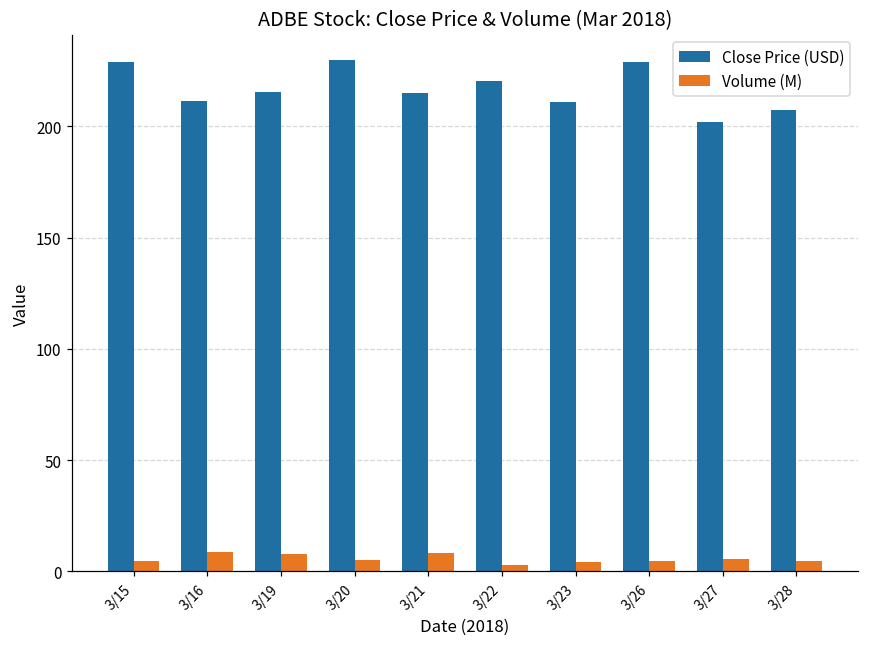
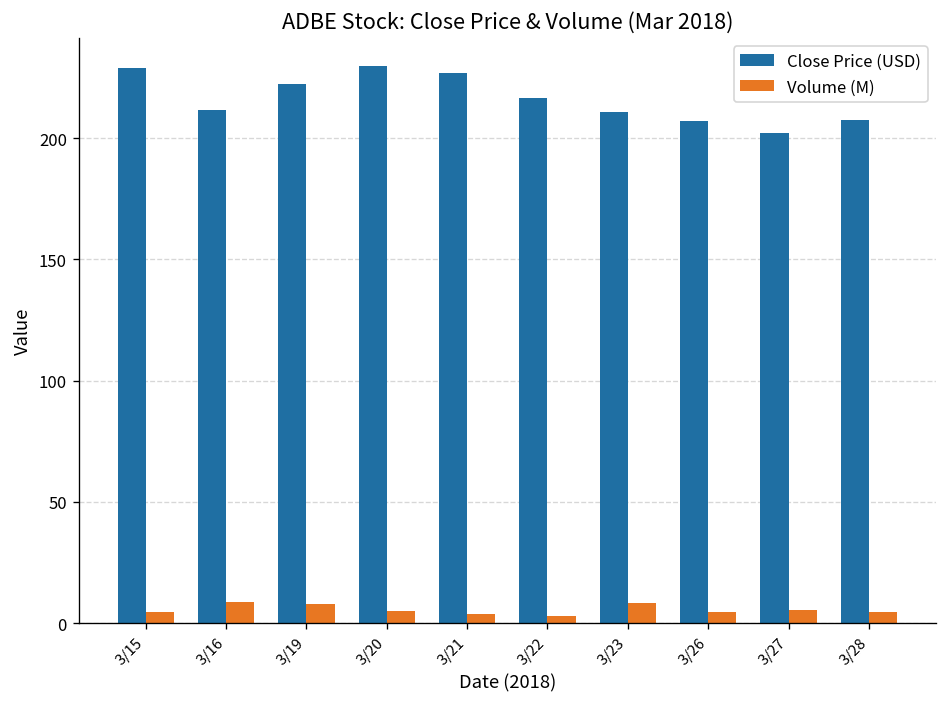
  {
    "Close Price (USD)": {
      "3/15": 229,
      "3/16": 211,
-     "3/19": 216,
+     "3/19": 222,
      "3/20": 230,
-     "3/21": 215,
-     "3/22": 221,
+     "3/21": 227,
+     "3/22": 216,
      "3/23": 211,
-     "3/26": 229,
+     "3/26": 207,
      "3/27": 202,
      "3/28": 207
    },
    "Volume (M)": {
      "3/15": 4,
      "3/16": 9,
      "3/19": 8,
      "3/20": 5,
-     "3/21": 8,
+     "3/21": 4,
      "3/22": 3,
-     "3/23": 4,
+     "3/23": 8,
      "3/26": 4,
      "3/27": 5,
      "3/28": 5
    }
  }
